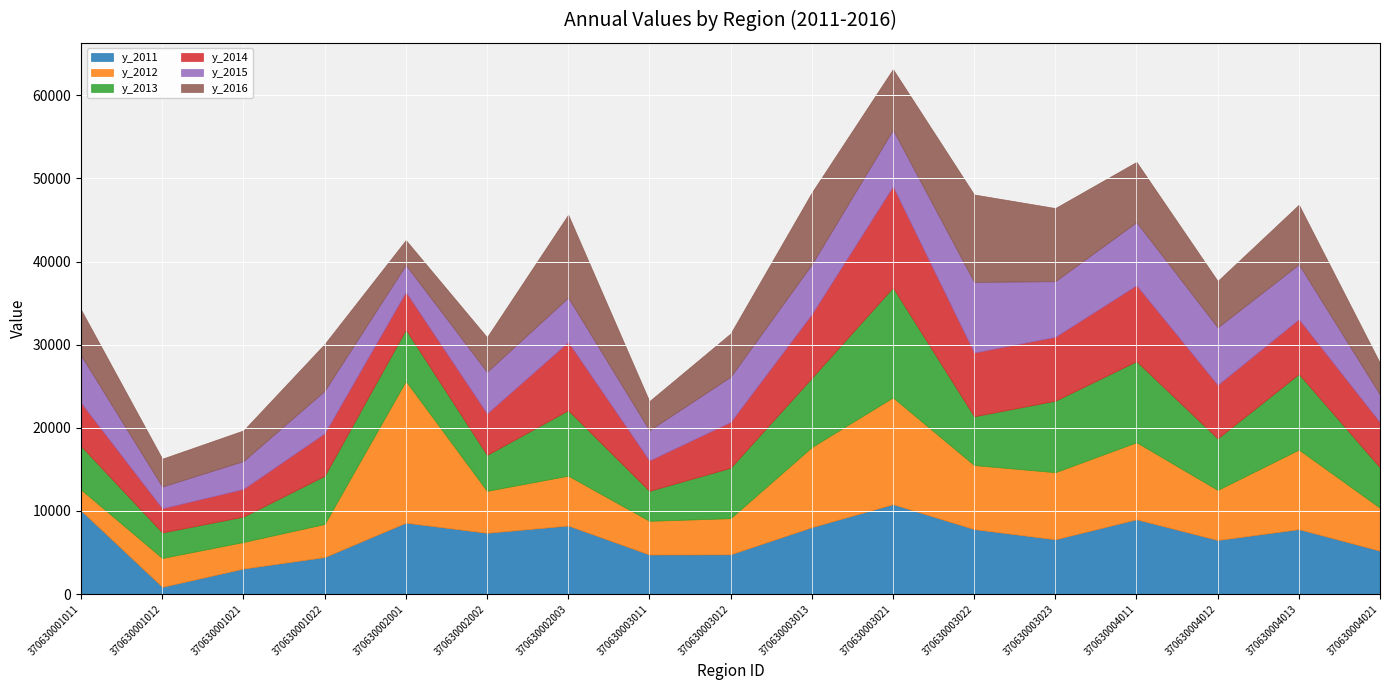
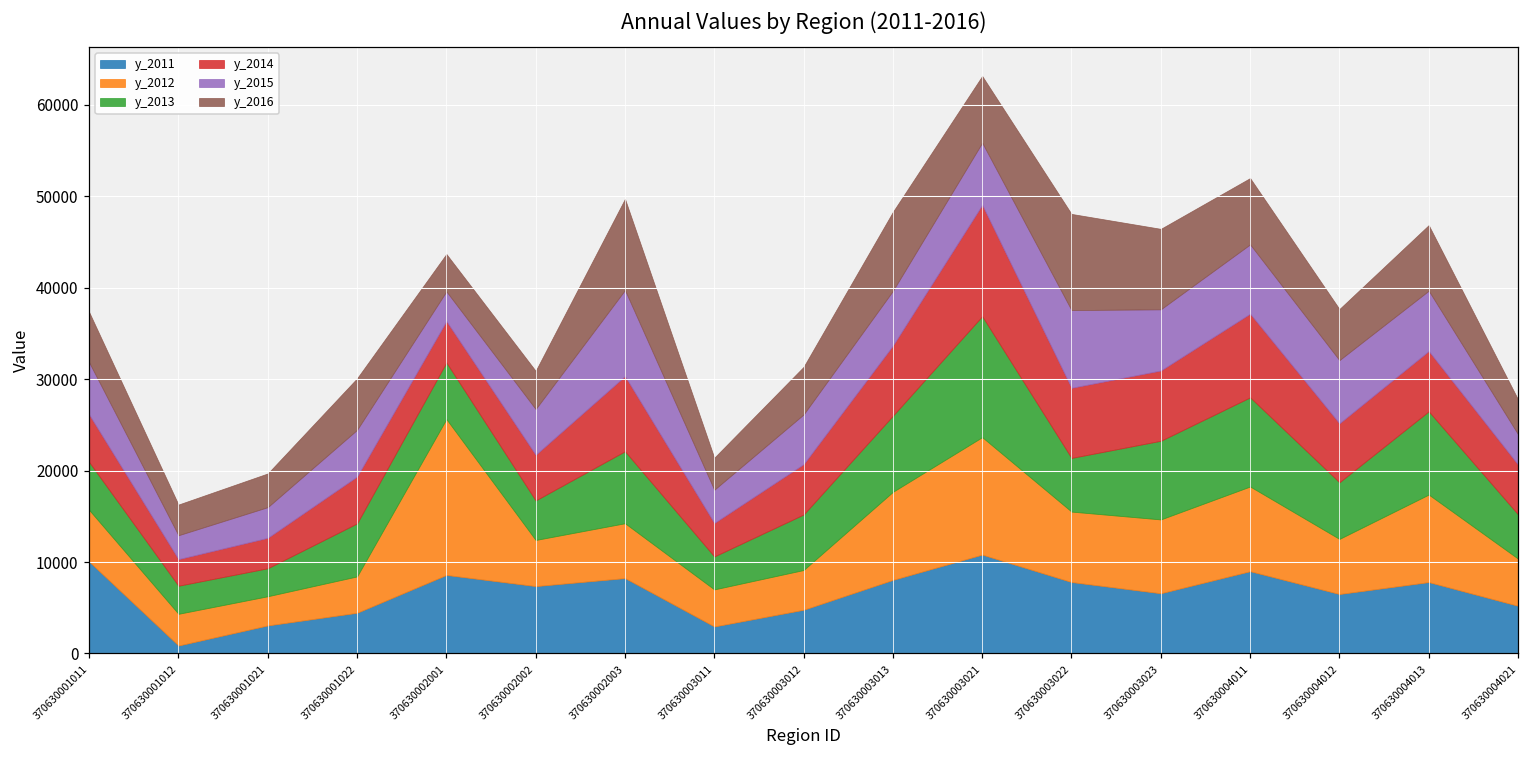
  {
    "y_2011": {
      "370630001011": 10000,
      "370630001012": 1000,
      "370630001021": 3000,
      "370630001022": 4000,
      "370630002001": 9000,
      "370630002002": 7000,
      "370630002003": 8000,
-     "370630003011": 5000,
+     "370630003011": 3000,
      "370630003012": 5000,
      "370630003013": 8000,
      "370630003021": 11000,
      "370630003022": 8000,
      "370630003023": 7000,
      "370630004011": 9000,
      "370630004012": 7000,
      "370630004013": 8000,
      "370630004021": 5000
    },
    "y_2012": {
-     "370630001011": 3000,
+     "370630001011": 6000,
      "370630001012": 3000,
      "370630001021": 3000,
      "370630001022": 4000,
      "370630002001": 17000,
      "370630002002": 5000,
      "370630002003": 6000,
      "370630003011": 4000,
      "370630003012": 4000,
      "370630003013": 10000,
      "370630003021": 13000,
      "370630003022": 8000,
      "370630003023": 8000,
      "370630004011": 9000,
      "370630004012": 6000,
      "370630004013": 10000,
      "370630004021": 5000
    },
    "y_2013": {
      "370630001011": 5000,
      "370630001012": 3000,
      "370630001021": 3000,
      "370630001022": 6000,
      "370630002001": 6000,
      "370630002002": 4000,
      "370630002003": 8000,
      "370630003011": 4000,
      "370630003012": 6000,
      "370630003013": 8000,
      "370630003021": 13000,
      "370630003022": 6000,
      "370630003023": 9000,
      "370630004011": 10000,
      "370630004012": 6000,
      "370630004013": 9000,
      "370630004021": 5000
    },
    "y_2014": {
      "370630001011": 5000,
      "370630001012": 3000,
      "370630001021": 3000,
      "370630001022": 5000,
      "370630002001": 5000,
      "370630002002": 5000,
      "370630002003": 8000,
      "370630003011": 4000,
      "370630003012": 6000,
      "370630003013": 8000,
      "370630003021": 12000,
      "370630003022": 8000,
      "370630003023": 8000,
      "370630004011": 9000,
      "370630004012": 6000,
      "370630004013": 7000,
      "370630004021": 5000
    },
    "y_2015": {
      "370630001011": 6000,
      "370630001012": 3000,
      "370630001021": 3000,
      "370630001022": 5000,
      "370630002001": 3000,
      "370630002002": 5000,
-     "370630002003": 5000,
+     "370630002003": 9000,
      "370630003011": 4000,
      "370630003012": 5000,
      "370630003013": 6000,
      "370630003021": 7000,
      "370630003022": 8000,
      "370630003023": 7000,
      "370630004011": 8000,
      "370630004012": 7000,
      "370630004013": 7000,
      "370630004021": 3000
    },
    "y_2016": {
      "370630001011": 5000,
      "370630001012": 3000,
      "370630001021": 4000,
      "370630001022": 6000,
-     "370630002001": 3000,
+     "370630002001": 4000,
      "370630002002": 4000,
      "370630002003": 10000,
      "370630003011": 4000,
      "370630003012": 5000,
      "370630003013": 9000,
      "370630003021": 7000,
      "370630003022": 11000,
      "370630003023": 9000,
      "370630004011": 7000,
      "370630004012": 6000,
      "370630004013": 7000,
      "370630004021": 4000
    }
  }
